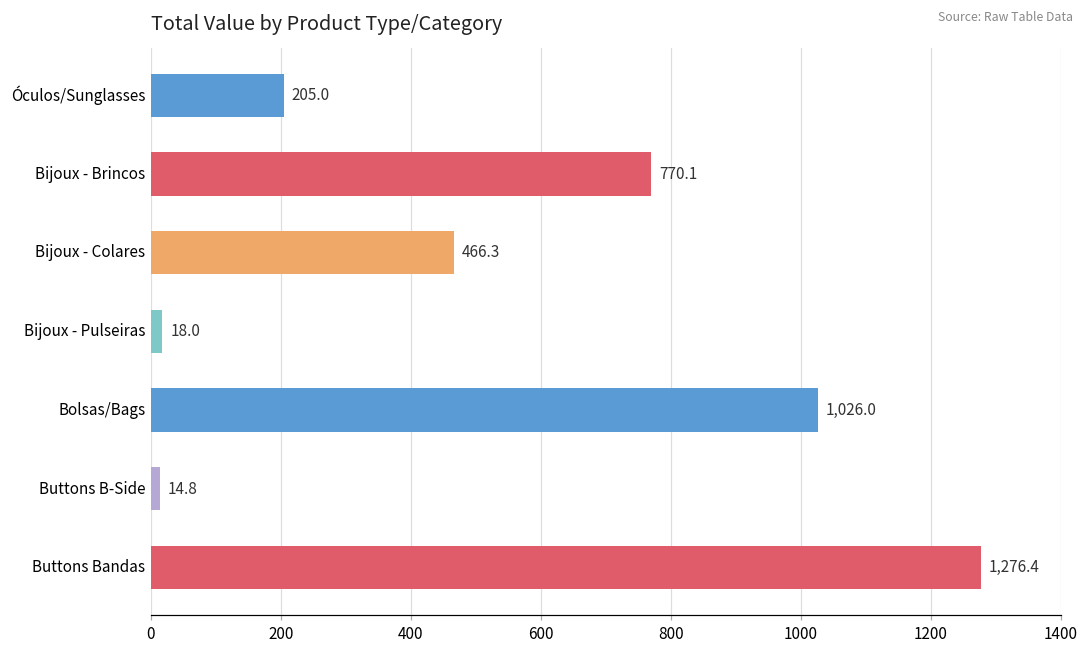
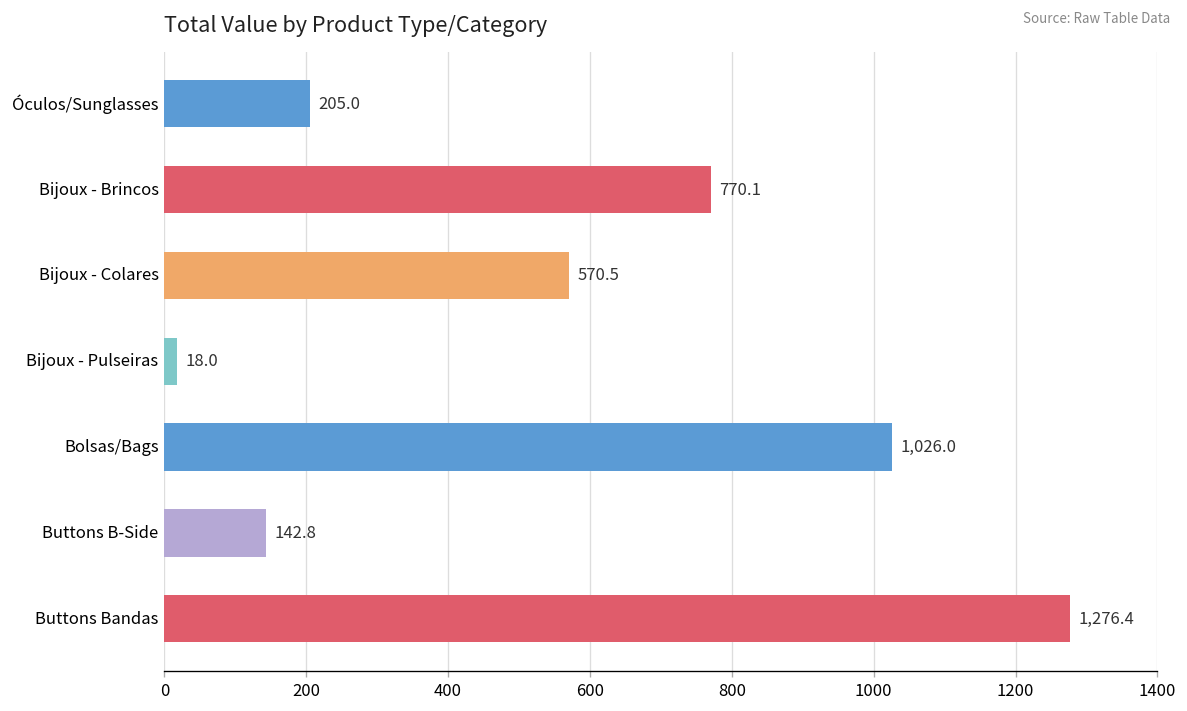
  {
    "Óculos/Sunglasses": "205.0",
    "Bijoux - Brincos": "770.1",
-   "Bijoux - Colares": "466.3",
+   "Bijoux - Colares": "570.5",
    "Bijoux - Pulseiras": "18.0",
    "Bolsas/Bags": "1,026.0",
-   "Buttons B-Side": "14.8",
+   "Buttons B-Side": "142.8",
    "Buttons Bandas": "1,276.4"
  }
